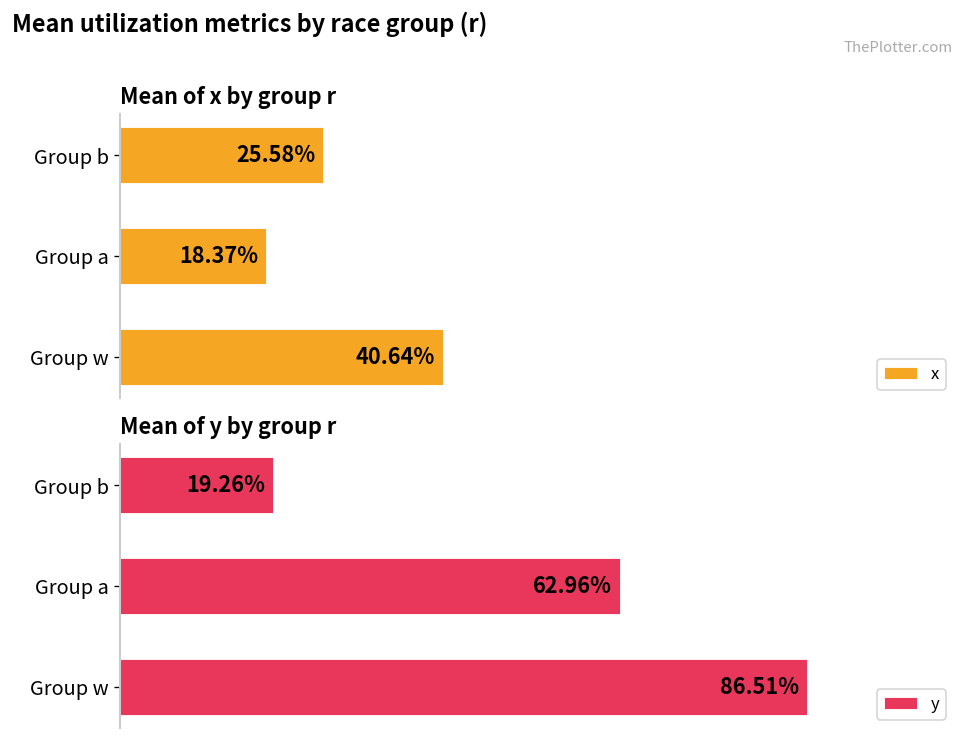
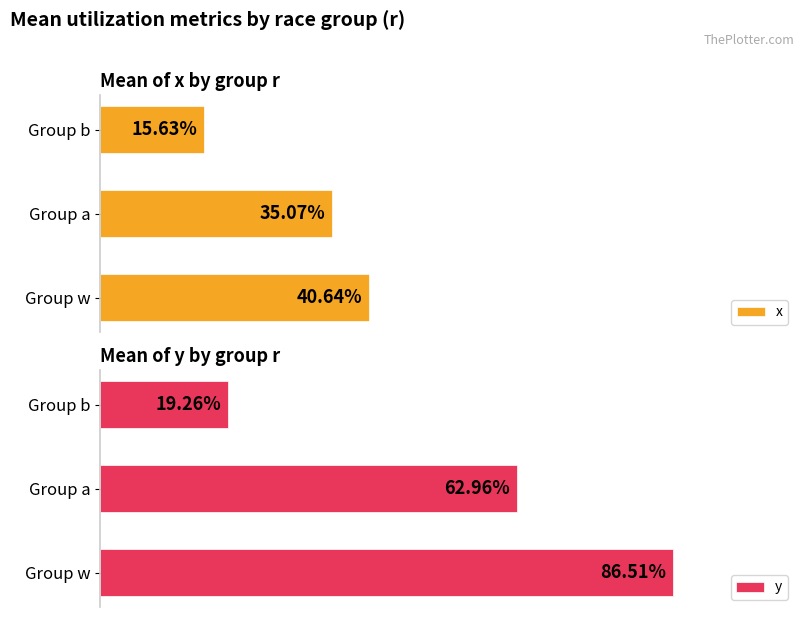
  {
    "Mean of x by group r": {
-     "Group b": "25.58%",
-     "Group a": "18.37%",
+     "Group b": "15.63%",
+     "Group a": "35.07%",
      "Group w": "40.64%"
    },
    "Mean of y by group r": {
      "Group b": "19.26%",
      "Group a": "62.96%",
      "Group w": "86.51%"
    }
  }
